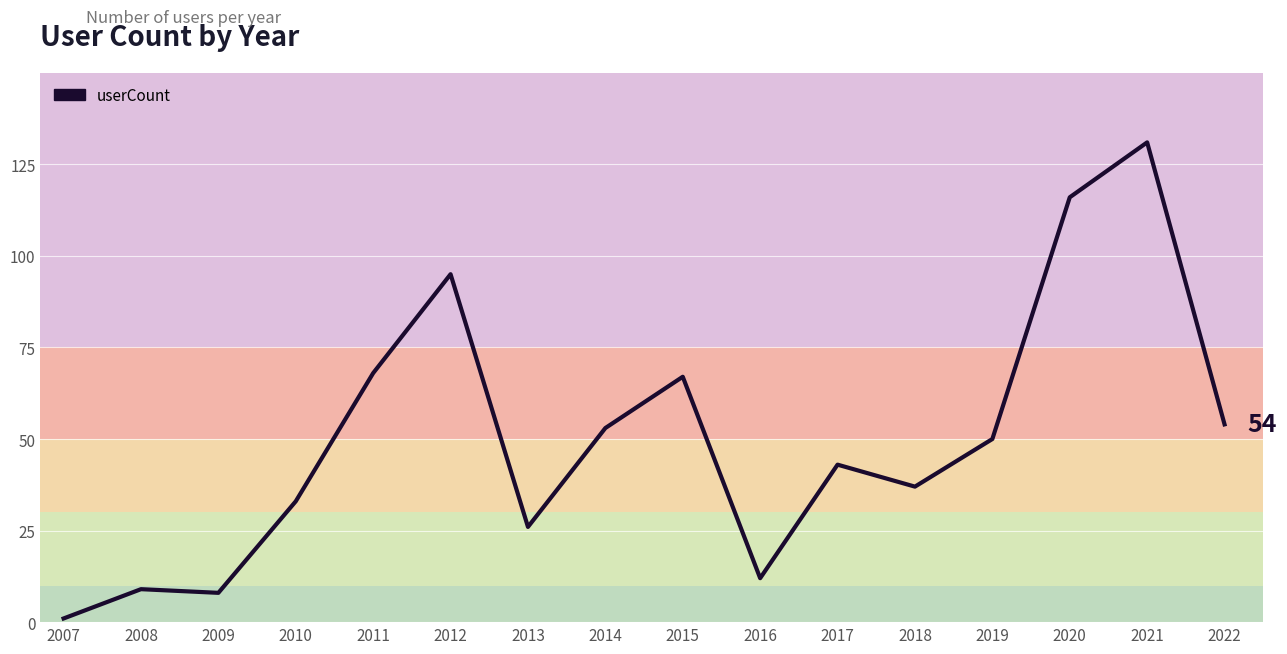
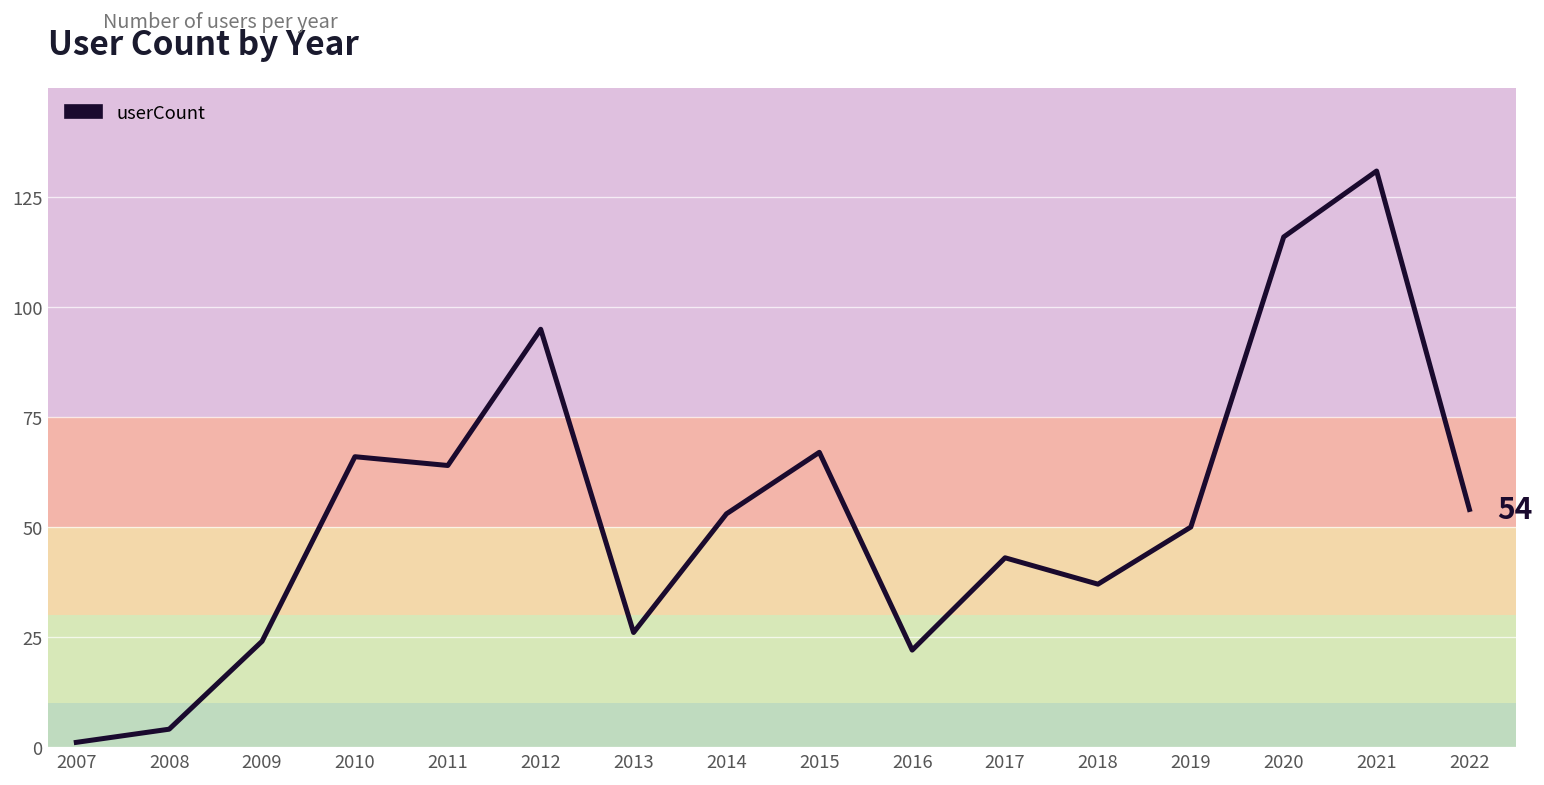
  {
    "2007": 1,
-   "2008": 9,
-   "2009": 8,
-   "2010": 33,
-   "2011": 68,
+   "2008": 4,
+   "2009": 24,
+   "2010": 66,
+   "2011": 64,
    "2012": 95,
    "2013": 26,
    "2014": 53,
    "2015": 67,
-   "2016": 12,
+   "2016": 22,
    "2017": 43,
    "2018": 37,
    "2019": 50,
    "2020": 116,
    "2021": 131
  }
